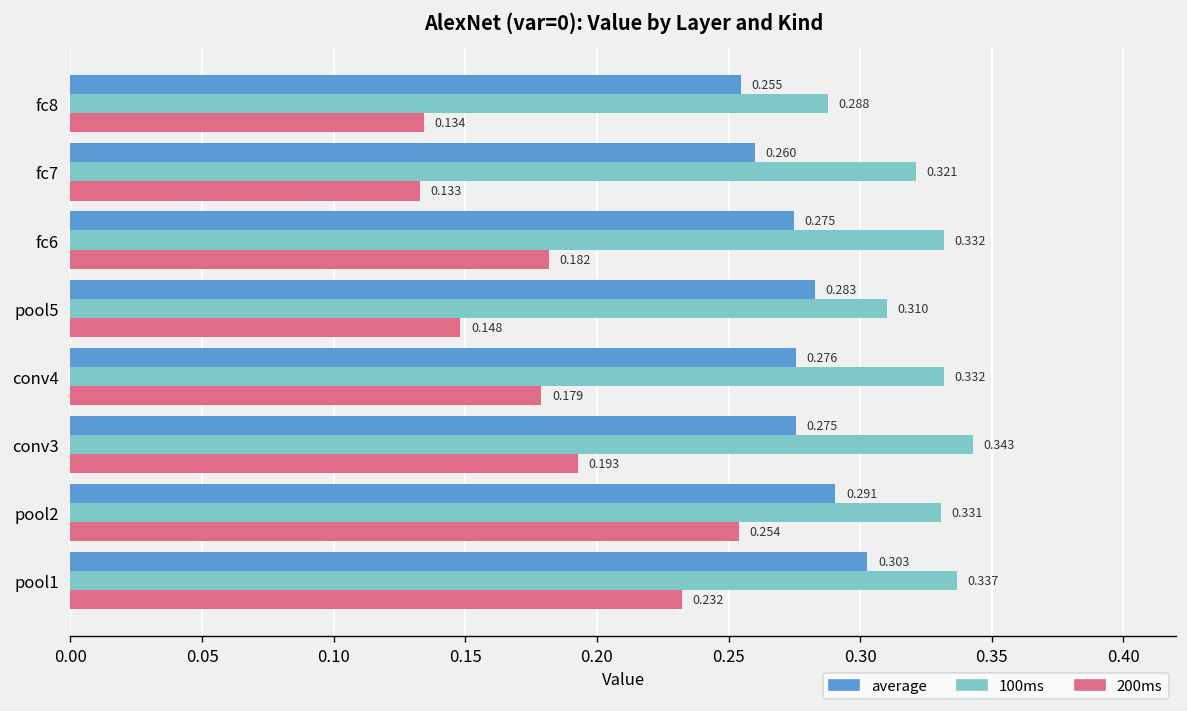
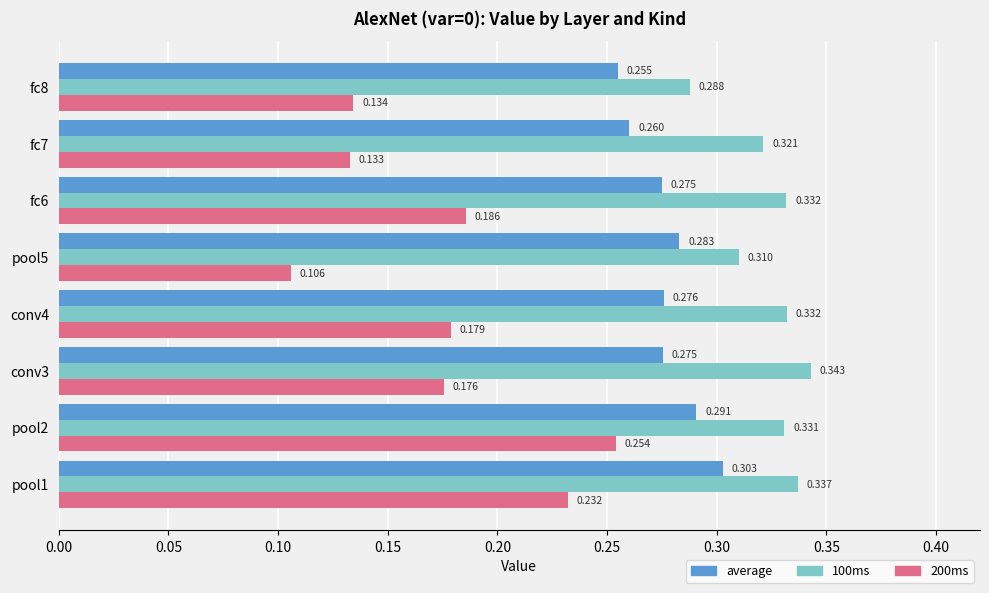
  {
    "200ms": {
      "fc8": 0.134,
      "fc7": 0.133,
-     "fc6": 0.182,
-     "pool5": 0.148,
+     "fc6": 0.186,
+     "pool5": 0.106,
      "conv4": 0.179,
-     "conv3": 0.193,
+     "conv3": 0.176,
      "pool2": 0.254,
      "pool1": 0.232
    }
  }
